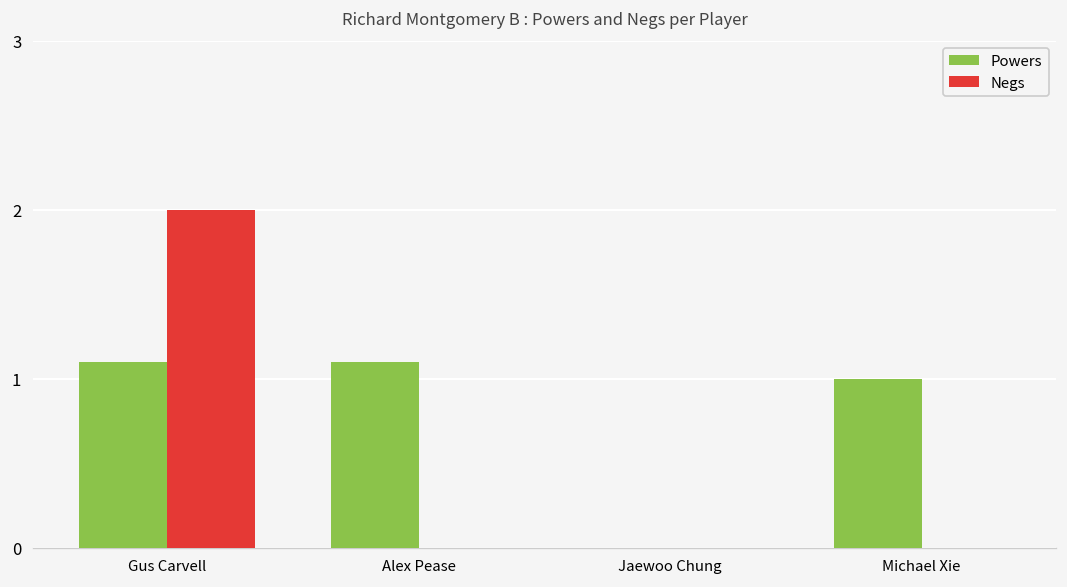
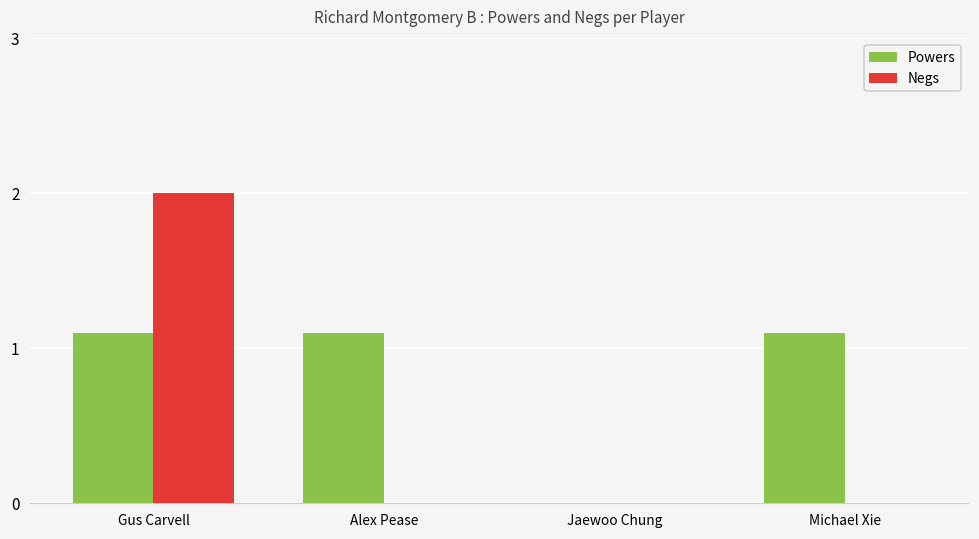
  {
    "Powers": {
      "Gus Carvell": 1.1,
      "Alex Pease": 1.1,
      "Jaewoo Chung": 0.0,
-     "Michael Xie": 1.0
+     "Michael Xie": 1.1
    },
    "Negs": {
      "Gus Carvell": 2.0,
      "Alex Pease": 0.0,
      "Jaewoo Chung": 0.0,
      "Michael Xie": 0.0
    }
  }
